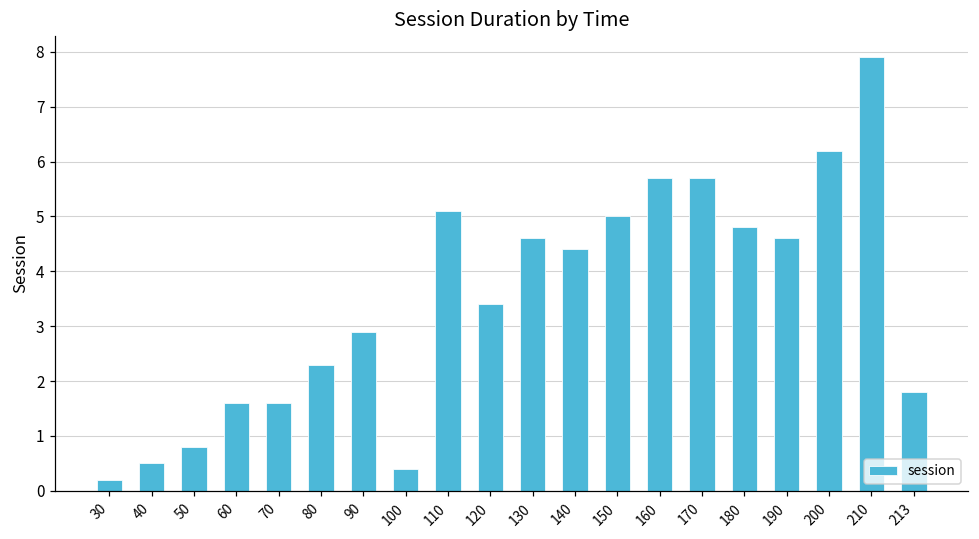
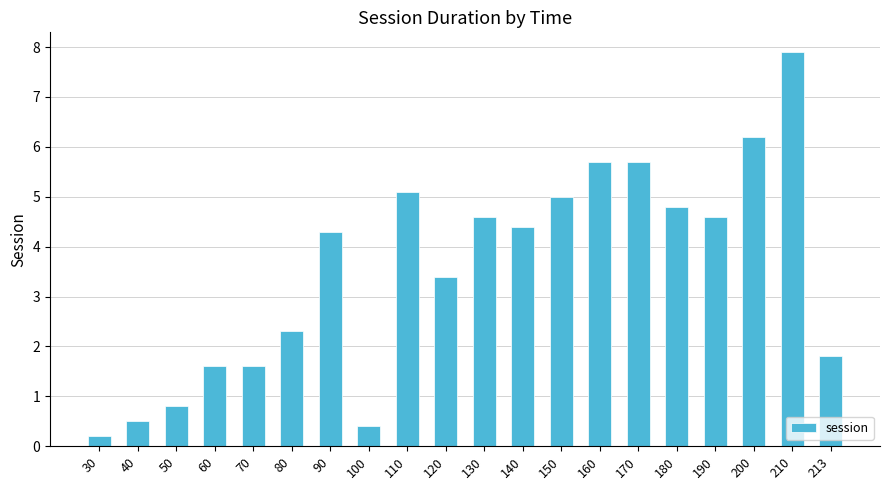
  {
    "30": 0.2,
    "40": 0.5,
    "50": 0.8,
    "60": 1.6,
    "70": 1.6,
    "80": 2.3,
-   "90": 2.9,
+   "90": 4.3,
    "100": 0.4,
    "110": 5.1,
    "120": 3.4,
    "130": 4.6,
    "140": 4.4,
    "150": 5.0,
    "160": 5.7,
    "170": 5.7,
    "180": 4.8,
    "190": 4.6,
    "200": 6.2,
    "210": 7.9,
    "213": 1.8
  }
